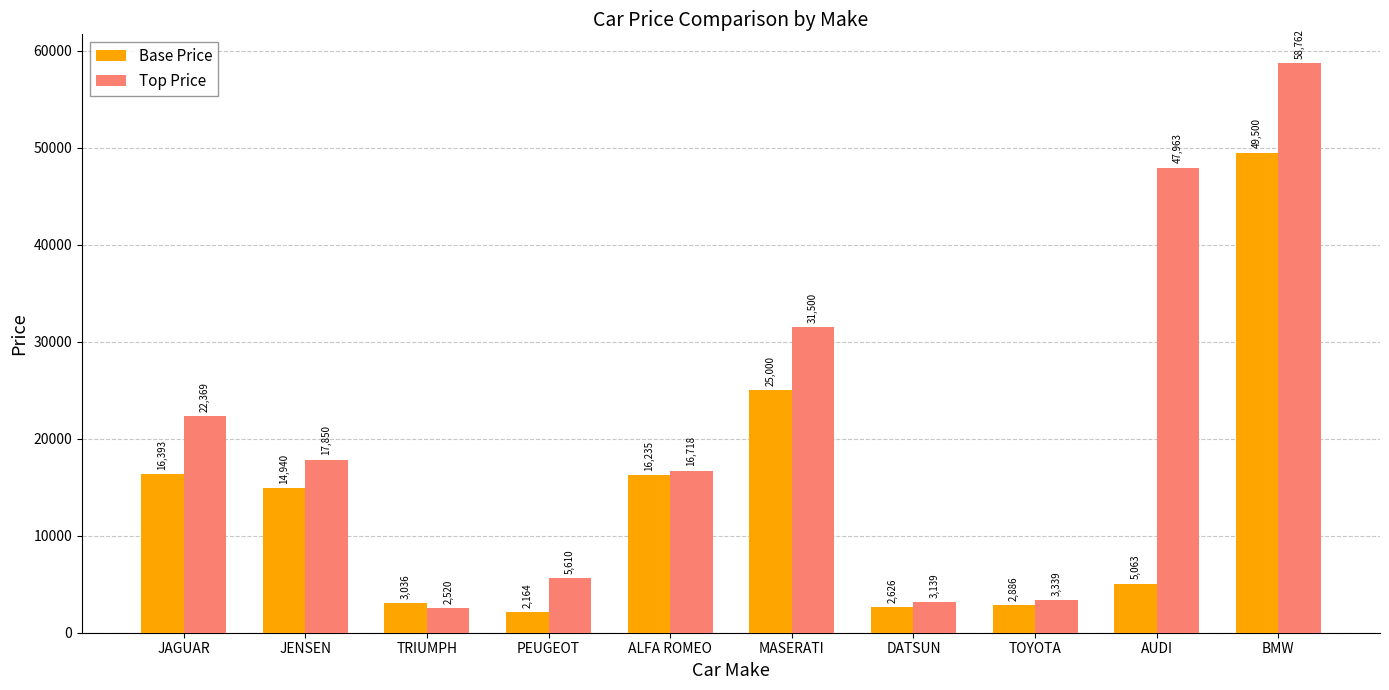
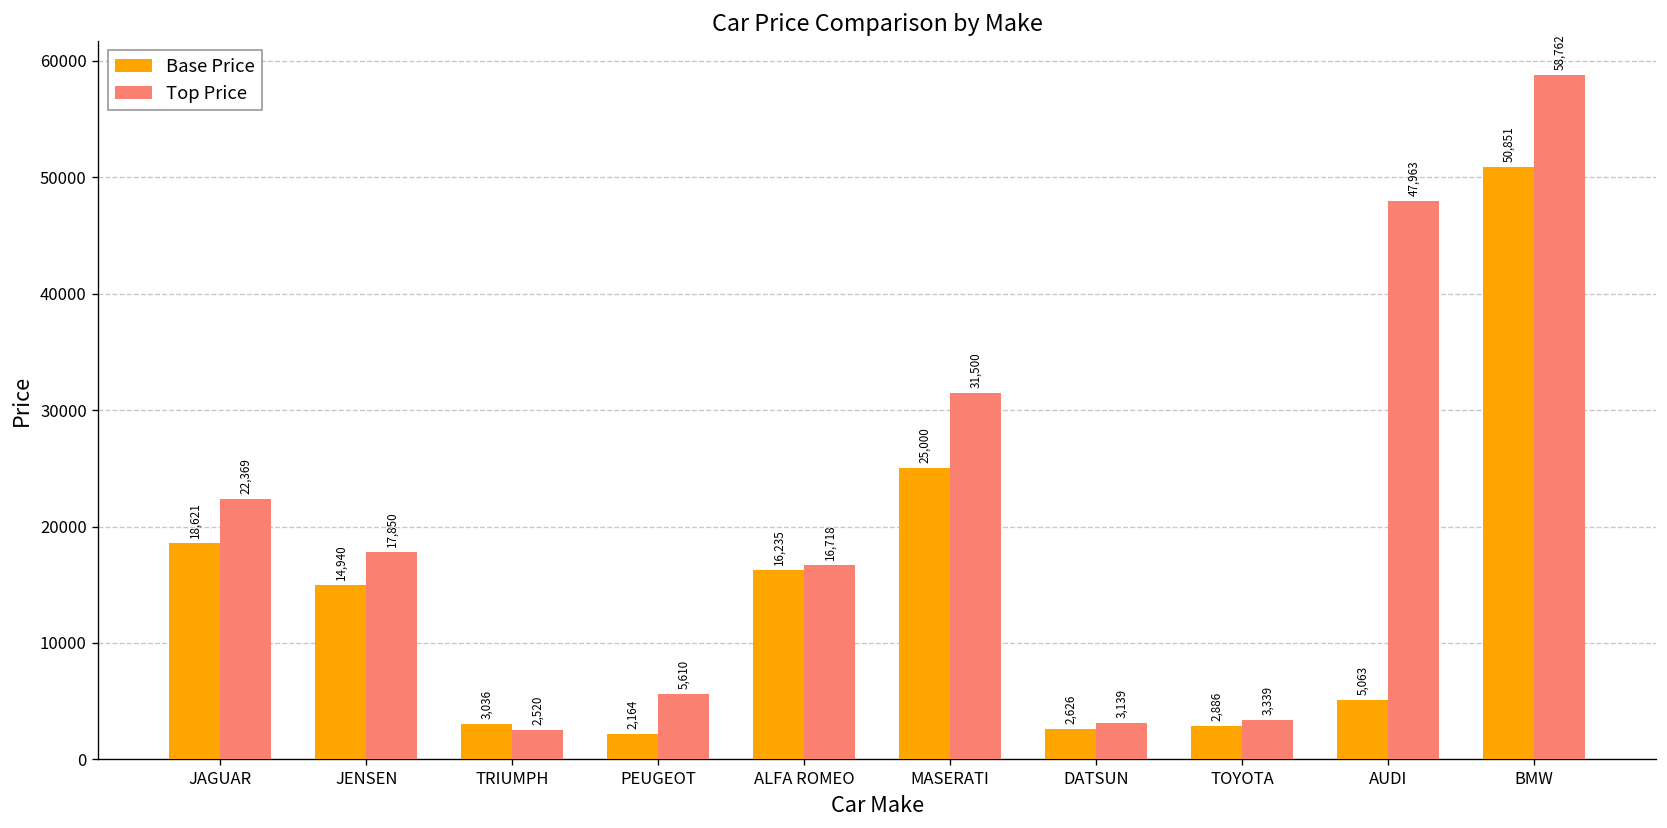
  {
    "Base Price": {
-     "JAGUAR": "16,393",
+     "JAGUAR": "18,621",
      "JENSEN": "14,940",
      "TRIUMPH": "3,036",
      "PEUGEOT": "2,164",
      "ALFA ROMEO": "16,235",
      "MASERATI": "25,000",
      "DATSUN": "2,626",
      "TOYOTA": "2,886",
      "AUDI": "5,063",
-     "BMW": "49,500"
+     "BMW": "50,851"
    },
    "Top Price": {
      "JAGUAR": "22,369",
      "JENSEN": "17,850",
      "TRIUMPH": "2,520",
      "PEUGEOT": "5,610",
      "ALFA ROMEO": "16,718",
      "MASERATI": "31,500",
      "DATSUN": "3,139",
      "TOYOTA": "3,339",
      "AUDI": "47,963",
      "BMW": "58,762"
    }
  }
